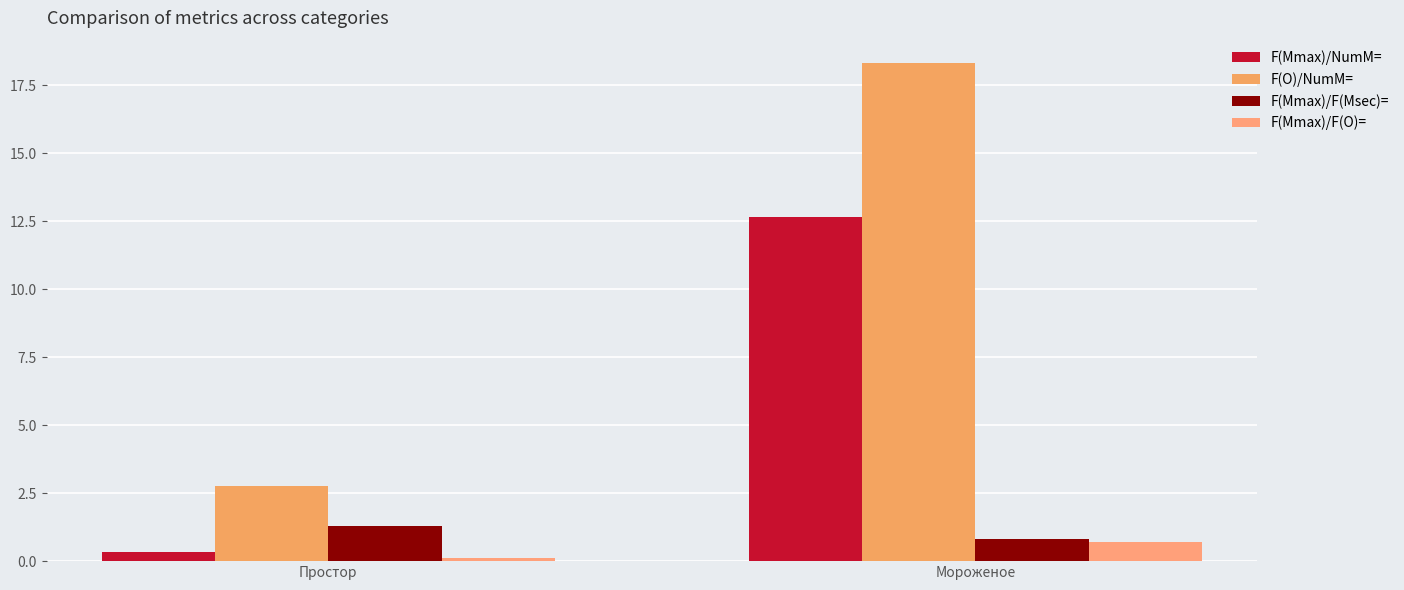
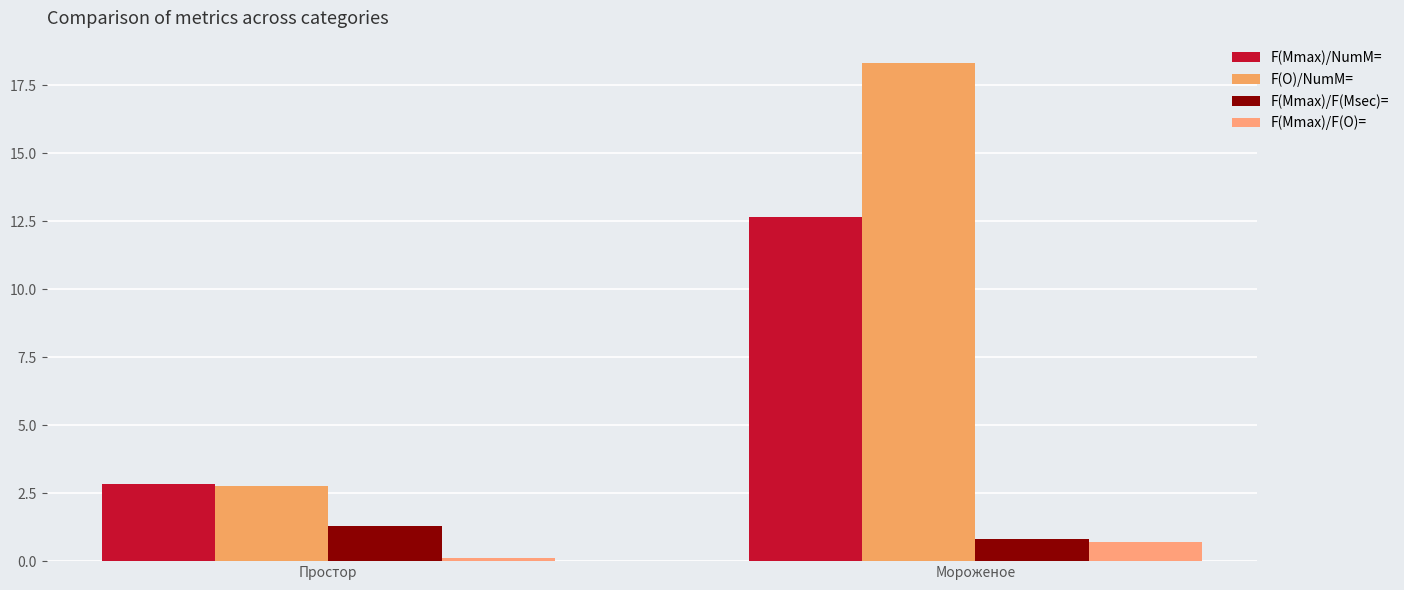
  {
    "F(Mmax)/NumM=": {
-     "Простор": 0.3,
+     "Простор": 2.8,
      "Мороженое": 12.7
    },
    "F(Mmax)/F(Msec)=": {
      "Простор": 1.3,
      "Мороженое": 0.8
    }
  }
